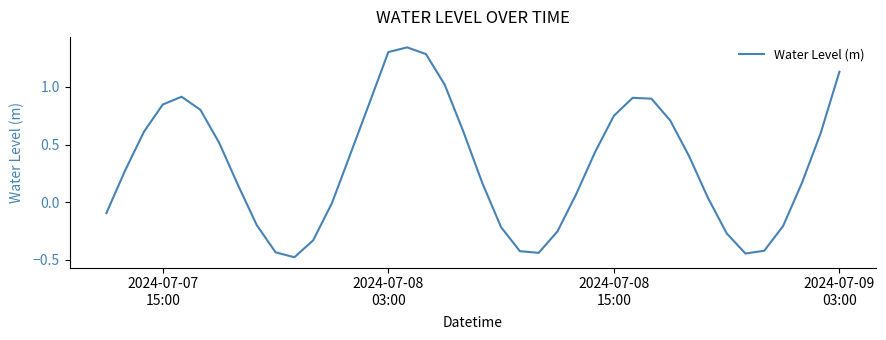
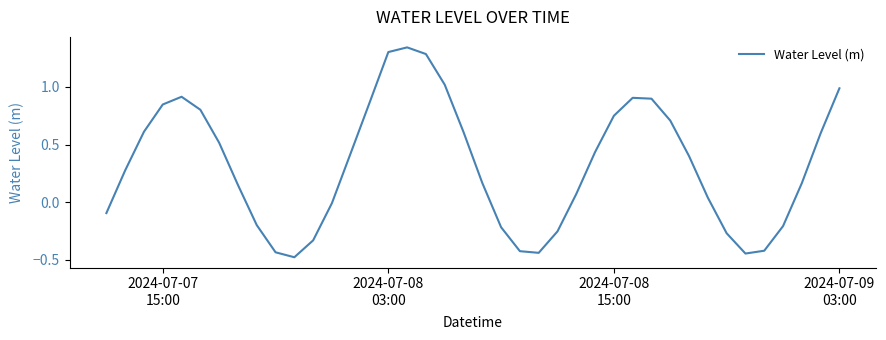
  {
    "2024-07-07 15:00": 0.85,
    "2024-07-08 03:00": 1.30,
    "2024-07-08 15:00": 0.75,
-   "2024-07-09 03:00": 1.13
+   "2024-07-09 03:00": 0.99
  }
